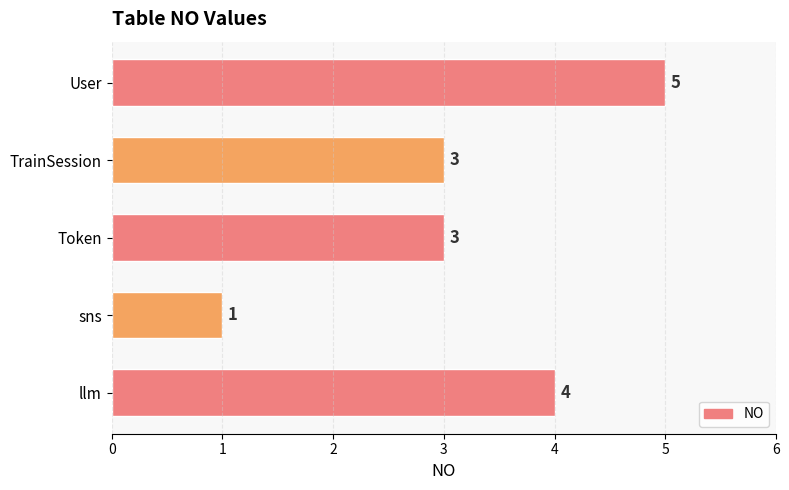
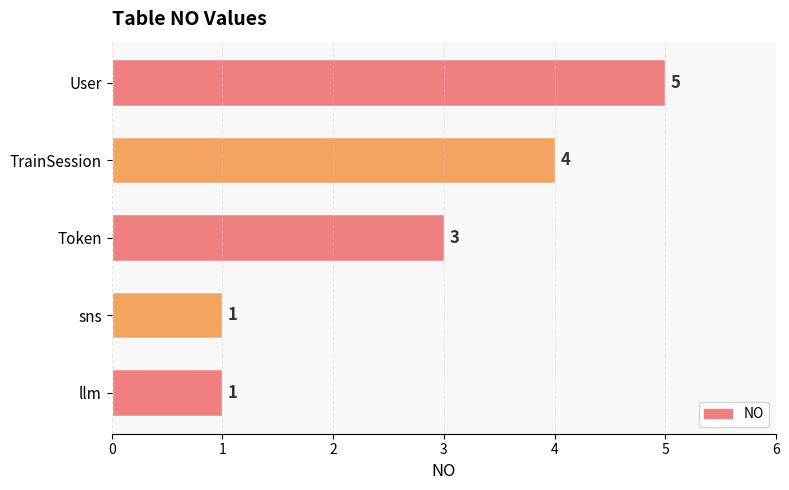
  {
    "User": 5,
-   "TrainSession": 3,
+   "TrainSession": 4,
    "Token": 3,
    "sns": 1,
-   "llm": 4
+   "llm": 1
  }
